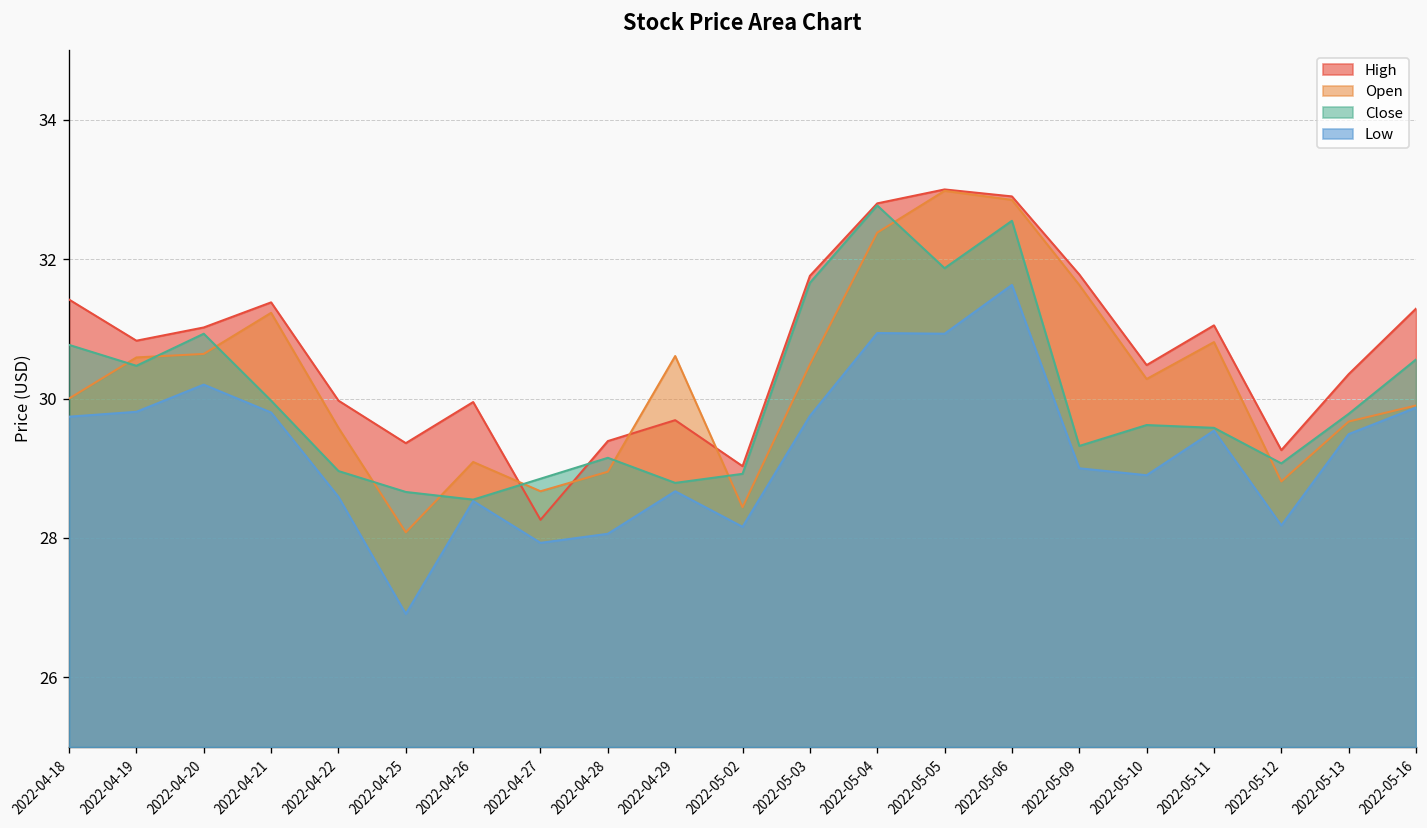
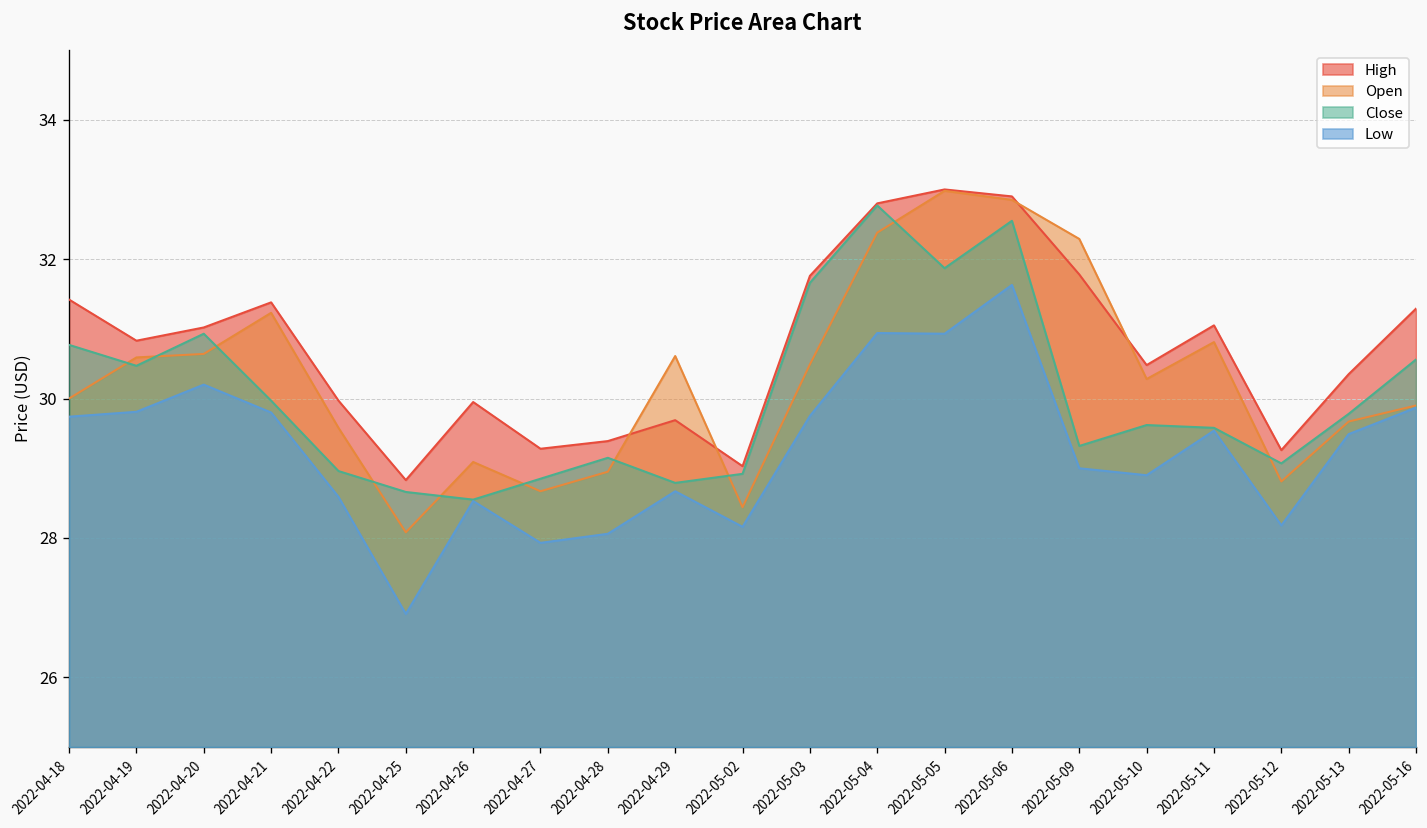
  {
    "High": {
      "2022-04-18": 31.4,
      "2022-04-19": 30.8,
      "2022-04-20": 31.0,
      "2022-04-21": 31.4,
      "2022-04-22": 30.0,
-     "2022-04-25": 29.4,
+     "2022-04-25": 28.8,
      "2022-04-26": 30.0,
-     "2022-04-27": 28.3,
+     "2022-04-27": 29.3,
      "2022-04-28": 29.4,
      "2022-04-29": 29.7,
      "2022-05-02": 29.0,
      "2022-05-03": 31.8,
      "2022-05-06": 32.9,
      "2022-05-09": 31.8,
      "2022-05-10": 30.5,
      "2022-05-11": 31.1,
      "2022-05-12": 29.3,
      "2022-05-13": 30.4,
      "2022-05-16": 31.3
    },
    "Open": {
      "2022-04-18": 30.0,
      "2022-04-19": 30.6,
      "2022-04-20": 30.6,
      "2022-04-21": 31.2,
      "2022-04-22": 29.6,
      "2022-04-25": 28.1,
      "2022-04-26": 29.1,
      "2022-04-27": 28.7,
      "2022-04-28": 29.0,
      "2022-04-29": 30.6,
      "2022-05-02": 28.4,
      "2022-05-03": 30.5,
      "2022-05-04": 32.4,
      "2022-05-06": 32.9,
-     "2022-05-09": 31.6,
+     "2022-05-09": 32.3,
      "2022-05-10": 30.3,
      "2022-05-11": 30.8,
      "2022-05-12": 28.8,
      "2022-05-13": 29.7
    }
  }
